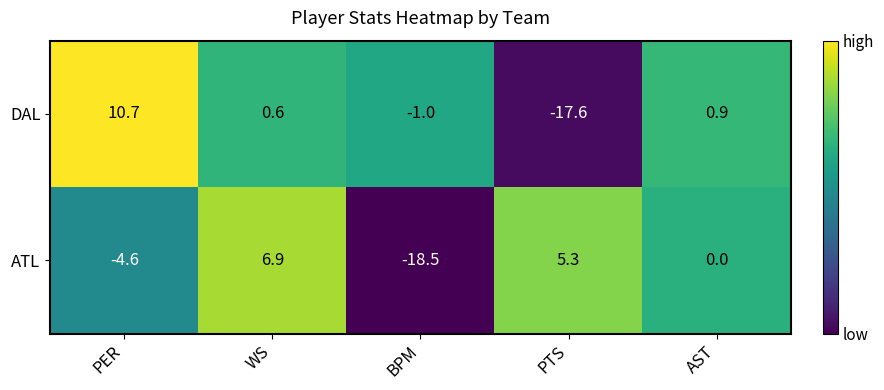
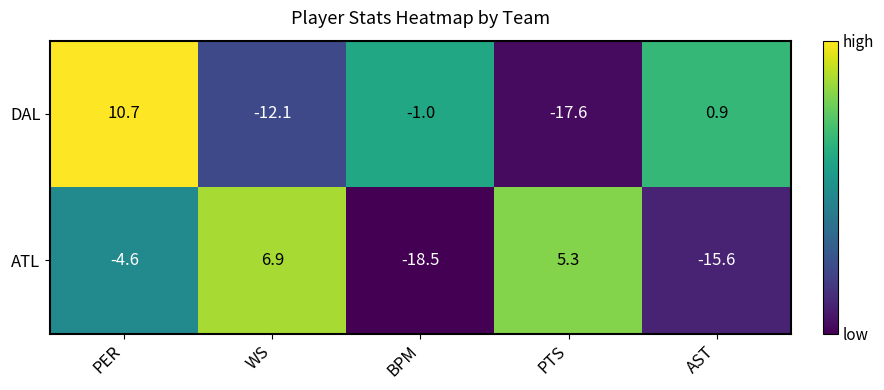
  {
    "DAL": {
      "PER": 10.7,
-     "WS": 0.6,
+     "WS": -12.1,
      "BPM": -1.0,
      "PTS": -17.6,
      "AST": 0.9
    },
    "ATL": {
      "PER": -4.6,
      "WS": 6.9,
      "BPM": -18.5,
      "PTS": 5.3,
-     "AST": 0.0
+     "AST": -15.6
    }
  }
